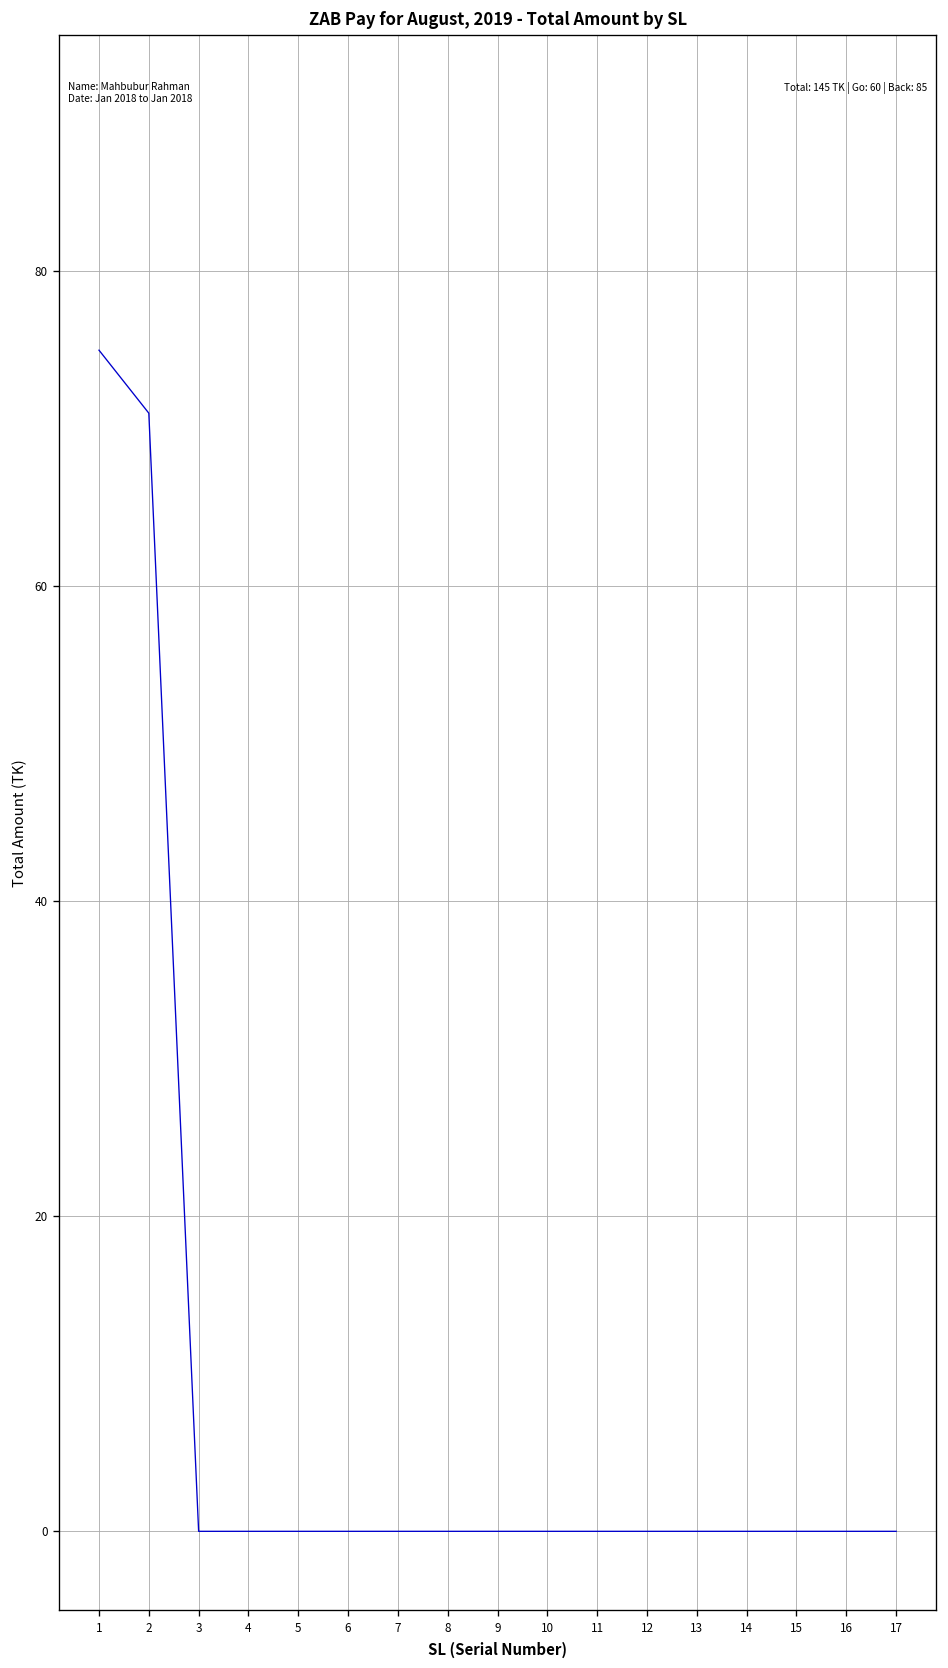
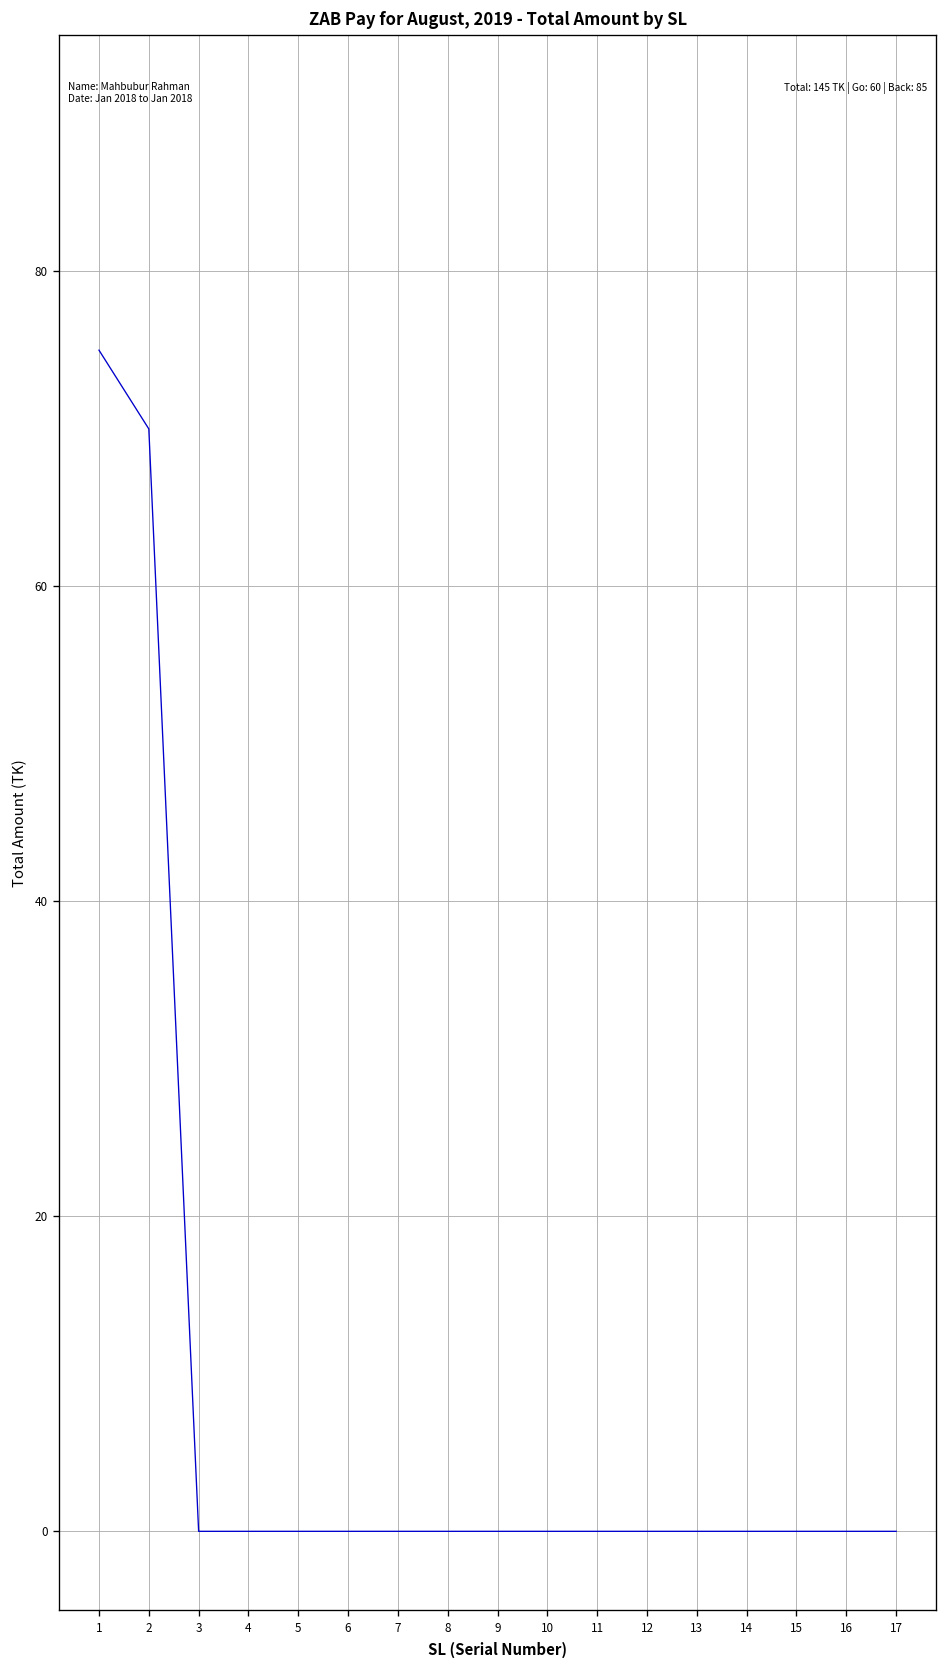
  {
    "1": 75,
-   "2": 71,
+   "2": 70,
    "3": 0,
    "4": 0,
    "5": 0,
    "6": 0,
    "7": 0,
    "8": 0,
    "9": 0,
    "10": 0,
    "11": 0,
    "12": 0,
    "13": 0,
    "14": 0,
    "15": 0,
    "16": 0,
    "17": 0
  }
